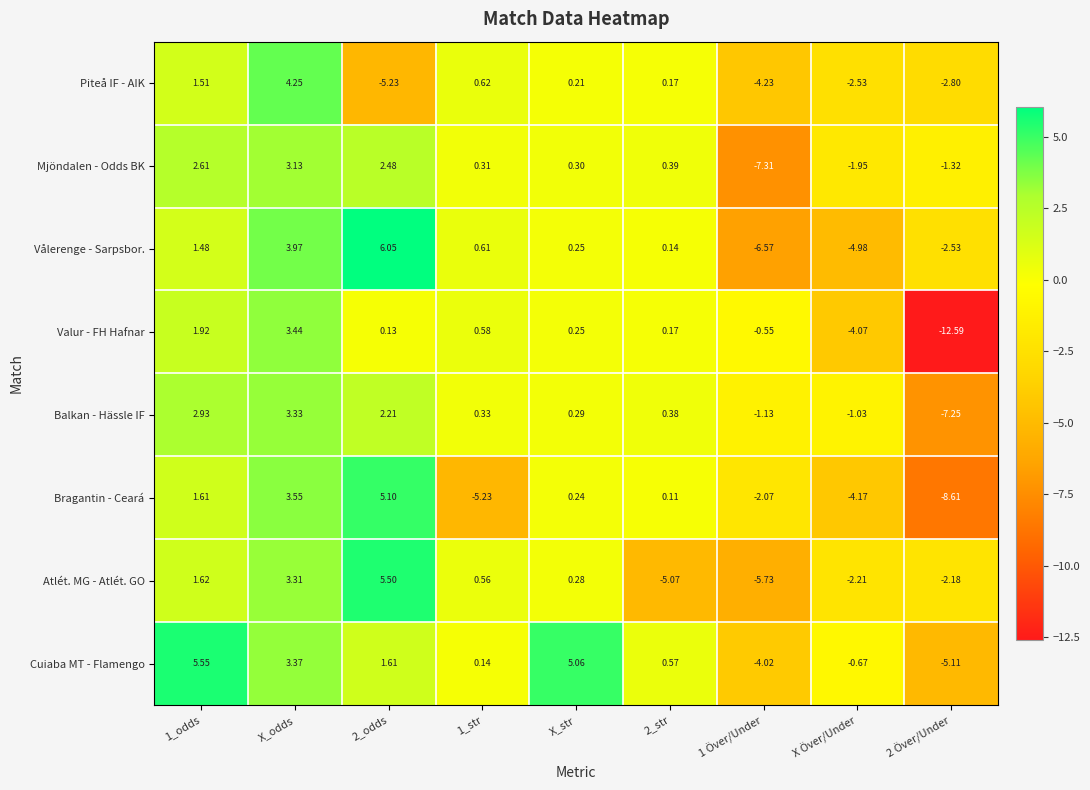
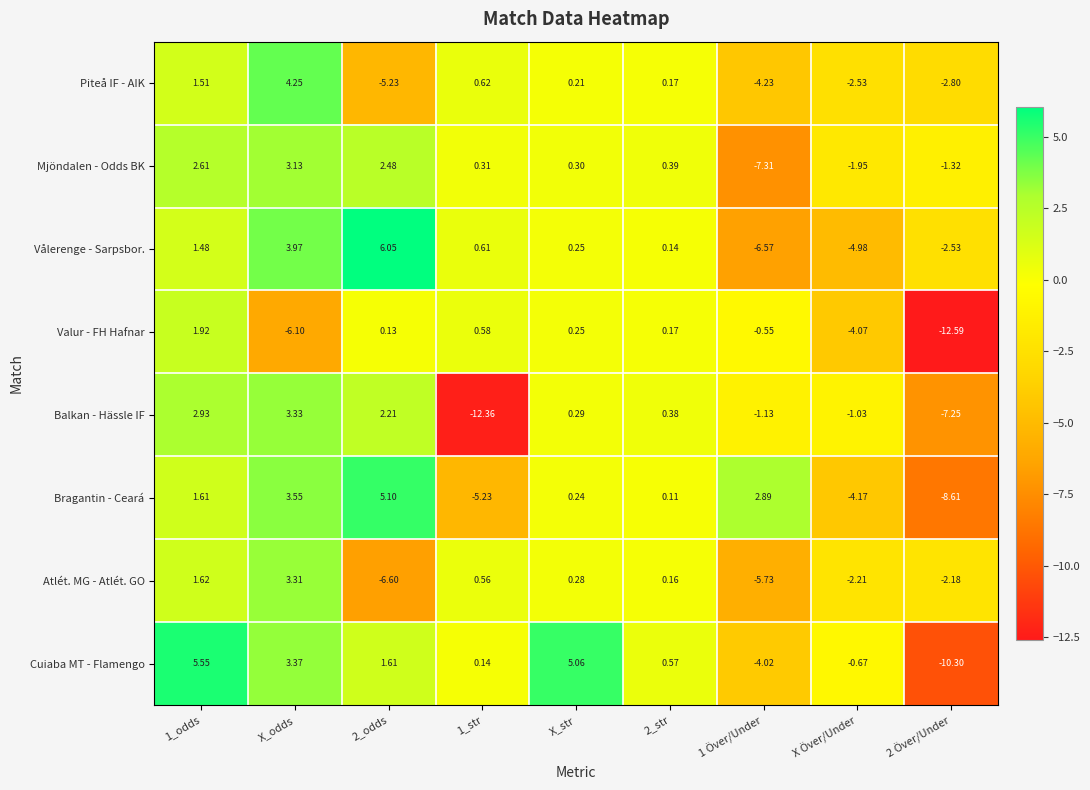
  {
    "Piteå IF - AIK": {
      "1_odds": 1.51,
      "X_odds": 4.25,
      "2_odds": -5.23,
      "1_str": 0.62,
      "X_str": 0.21,
      "2_str": 0.17,
      "1 Över/Under": -4.23,
      "X Över/Under": -2.53,
      "2 Över/Under": -2.80
    },
    "Mjöndalen - Odds BK": {
      "1_odds": 2.61,
      "X_odds": 3.13,
      "2_odds": 2.48,
      "1_str": 0.31,
      "X_str": 0.30,
      "2_str": 0.39,
      "1 Över/Under": -7.31,
      "X Över/Under": -1.95,
      "2 Över/Under": -1.32
    },
    "Vålerenge - Sarpsbor.": {
      "1_odds": 1.48,
      "X_odds": 3.97,
      "2_odds": 6.05,
      "1_str": 0.61,
      "X_str": 0.25,
      "2_str": 0.14,
      "1 Över/Under": -6.57,
      "X Över/Under": -4.98,
      "2 Över/Under": -2.53
    },
    "Valur - FH Hafnar": {
      "1_odds": 1.92,
-     "X_odds": 3.44,
+     "X_odds": -6.10,
      "2_odds": 0.13,
      "1_str": 0.58,
      "X_str": 0.25,
      "2_str": 0.17,
      "1 Över/Under": -0.55,
      "X Över/Under": -4.07,
      "2 Över/Under": -12.59
    },
    "Balkan - Hässle IF": {
      "1_odds": 2.93,
      "X_odds": 3.33,
      "2_odds": 2.21,
-     "1_str": 0.33,
+     "1_str": -12.36,
      "X_str": 0.29,
      "2_str": 0.38,
      "1 Över/Under": -1.13,
      "X Över/Under": -1.03,
      "2 Över/Under": -7.25
    },
    "Bragantin - Ceará": {
      "1_odds": 1.61,
      "X_odds": 3.55,
      "2_odds": 5.10,
      "1_str": -5.23,
      "X_str": 0.24,
      "2_str": 0.11,
-     "1 Över/Under": -2.07,
+     "1 Över/Under": 2.89,
      "X Över/Under": -4.17,
      "2 Över/Under": -8.61
    },
    "Atlét. MG - Atlét. GO": {
      "1_odds": 1.62,
      "X_odds": 3.31,
-     "2_odds": 5.50,
+     "2_odds": -6.60,
      "1_str": 0.56,
      "X_str": 0.28,
-     "2_str": -5.07,
+     "2_str": 0.16,
      "1 Över/Under": -5.73,
      "X Över/Under": -2.21,
      "2 Över/Under": -2.18
    },
    "Cuiaba MT - Flamengo": {
      "1_odds": 5.55,
      "X_odds": 3.37,
      "2_odds": 1.61,
      "1_str": 0.14,
      "X_str": 5.06,
      "2_str": 0.57,
      "1 Över/Under": -4.02,
      "X Över/Under": -0.67,
-     "2 Över/Under": -5.11
+     "2 Över/Under": -10.30
    }
  }
